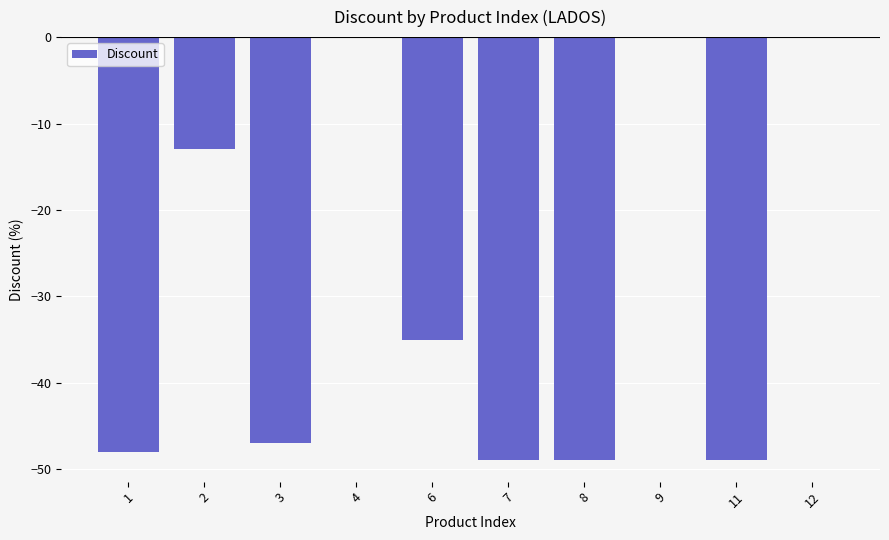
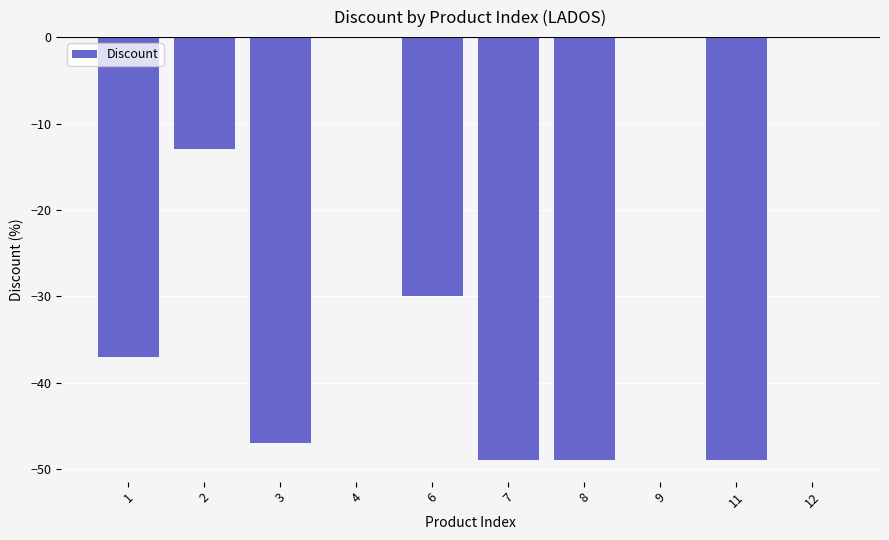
  {
-   "1": -48,
+   "1": -37,
    "2": -13,
    "3": -47,
    "4": 0,
-   "6": -35,
+   "6": -30,
    "7": -49,
    "8": -49,
    "9": 0,
    "11": -49,
    "12": 0
  }
